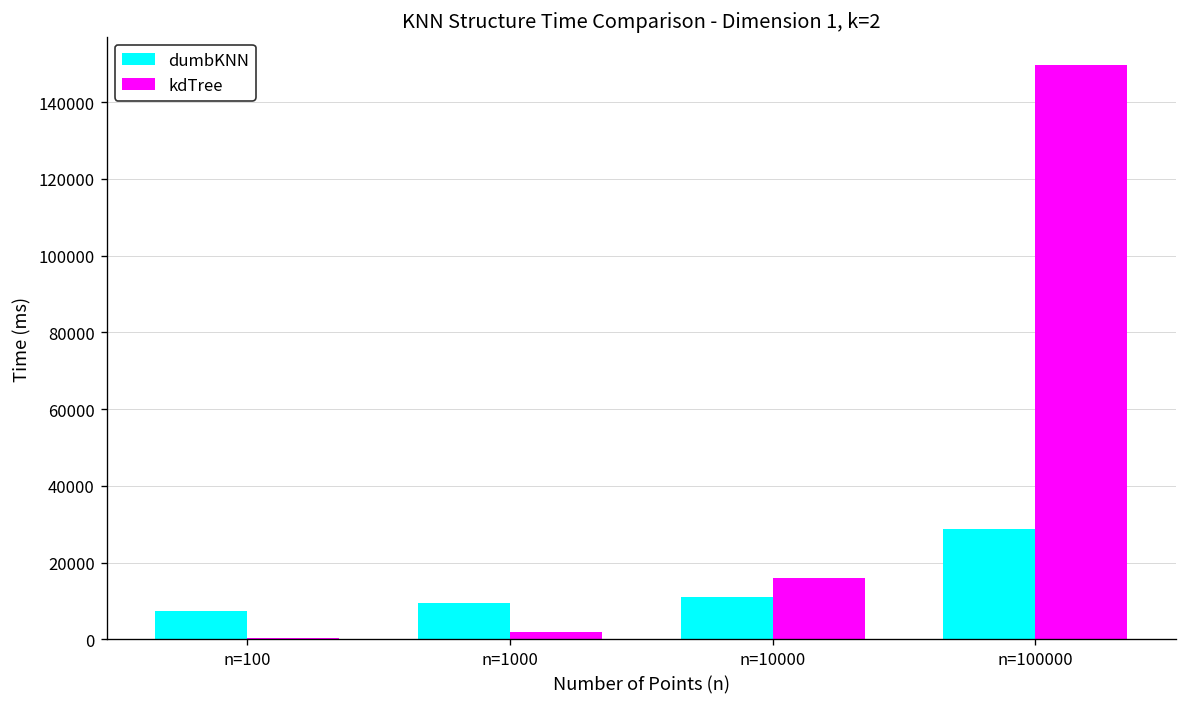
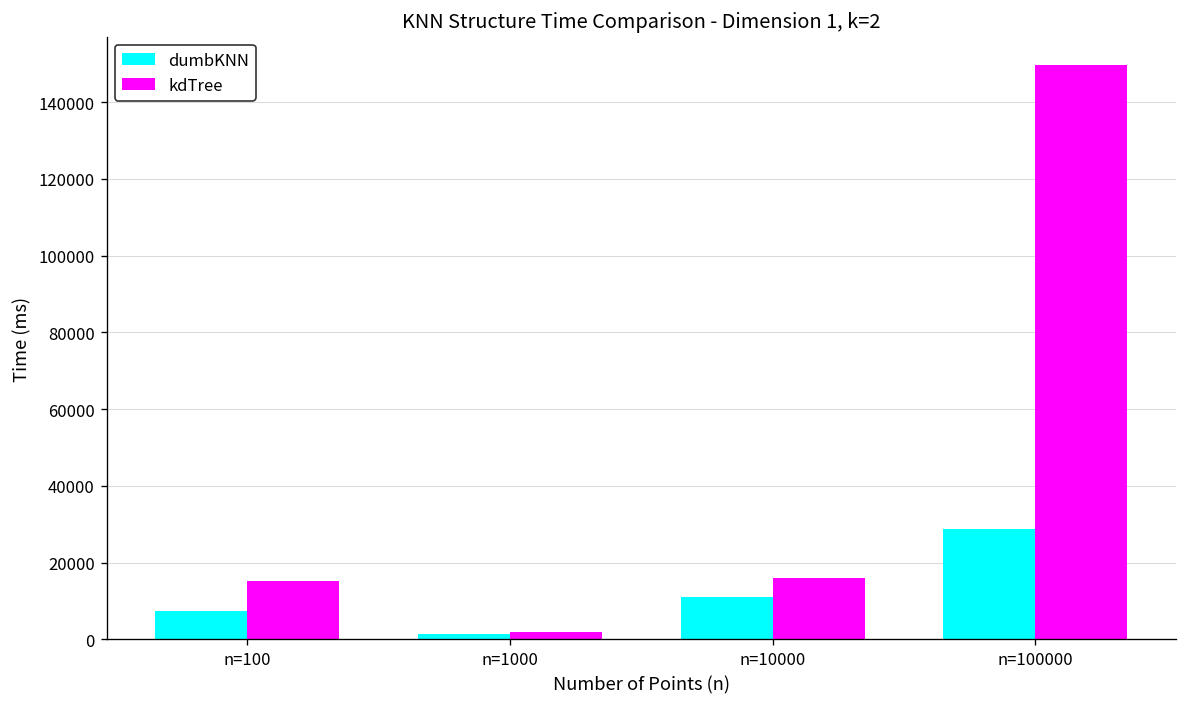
  {
    "dumbKNN": {
      "n=100": 7000,
-     "n=1000": 10000,
+     "n=1000": 1000,
      "n=10000": 11000,
      "n=100000": 29000
    },
    "kdTree": {
-     "n=100": 0,
+     "n=100": 15000,
      "n=1000": 2000,
      "n=10000": 16000,
      "n=100000": 150000
    }
  }
